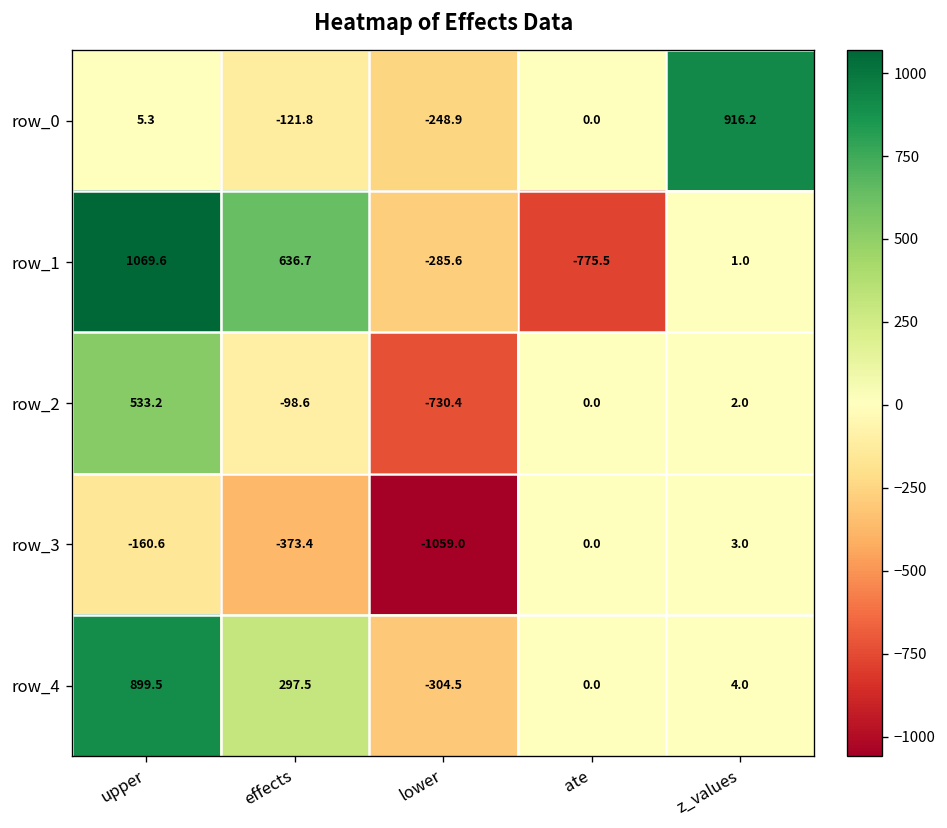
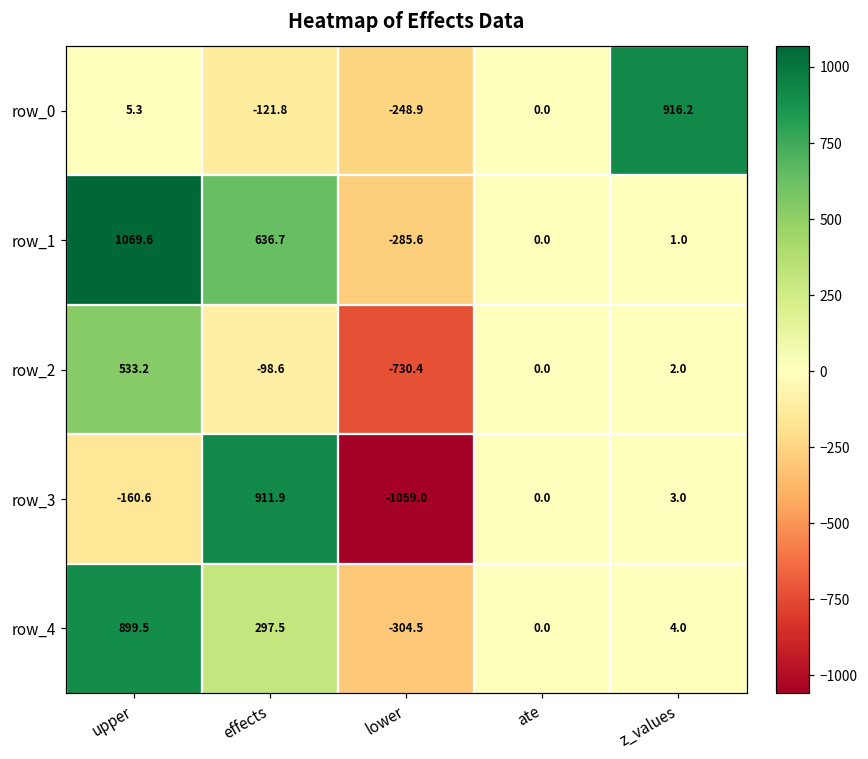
  {
    "row_0": {
      "upper": 5.3,
      "effects": -121.8,
      "lower": -248.9,
      "ate": 0.0,
      "z_values": 916.2
    },
    "row_1": {
      "upper": 1069.6,
      "effects": 636.7,
      "lower": -285.6,
-     "ate": -775.5,
+     "ate": 0.0,
      "z_values": 1.0
    },
    "row_2": {
      "upper": 533.2,
      "effects": -98.6,
      "lower": -730.4,
      "ate": 0.0,
      "z_values": 2.0
    },
    "row_3": {
      "upper": -160.6,
-     "effects": -373.4,
+     "effects": 911.9,
      "lower": -1059.0,
      "ate": 0.0,
      "z_values": 3.0
    },
    "row_4": {
      "upper": 899.5,
      "effects": 297.5,
      "lower": -304.5,
      "ate": 0.0,
      "z_values": 4.0
    }
  }
